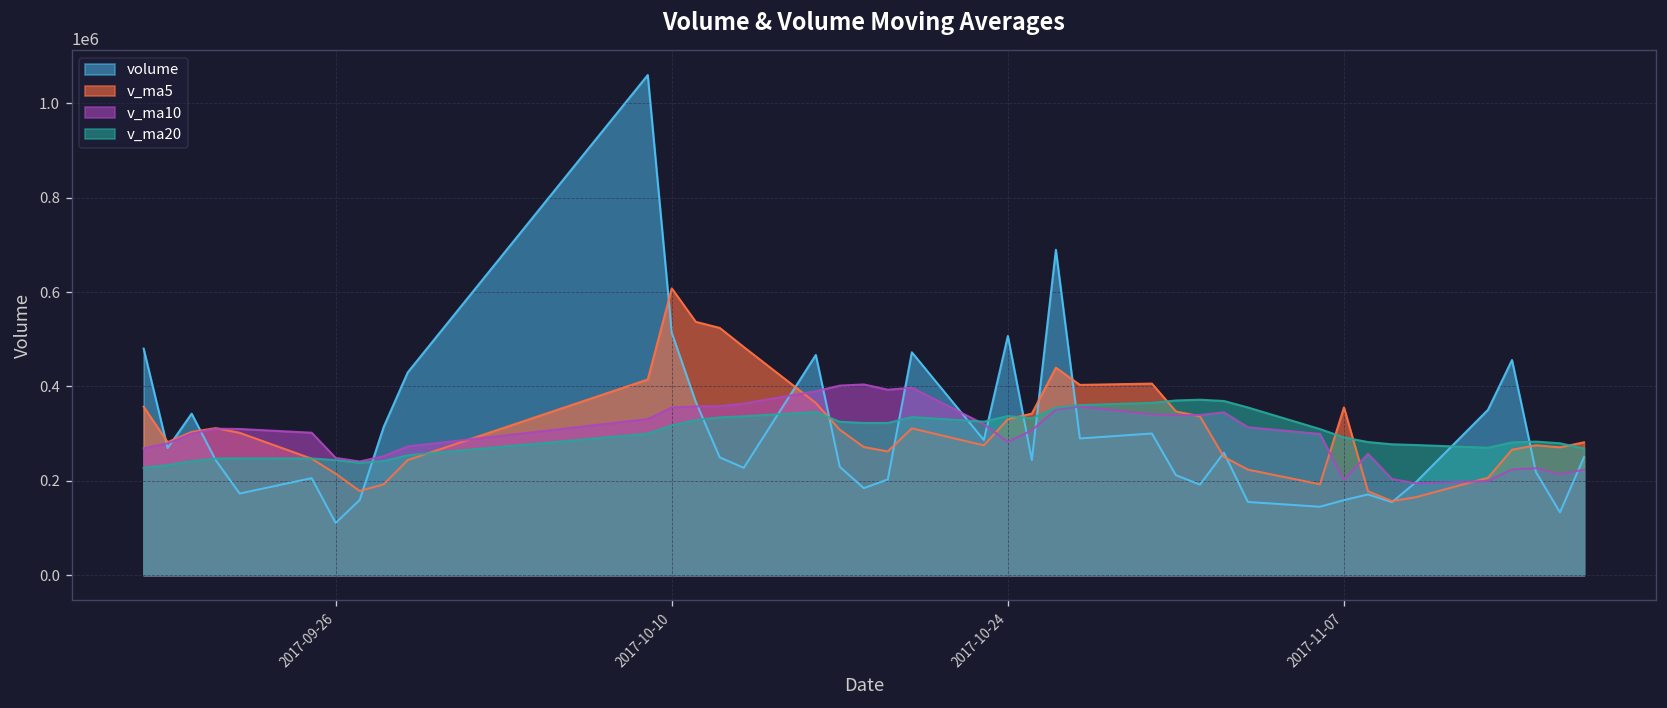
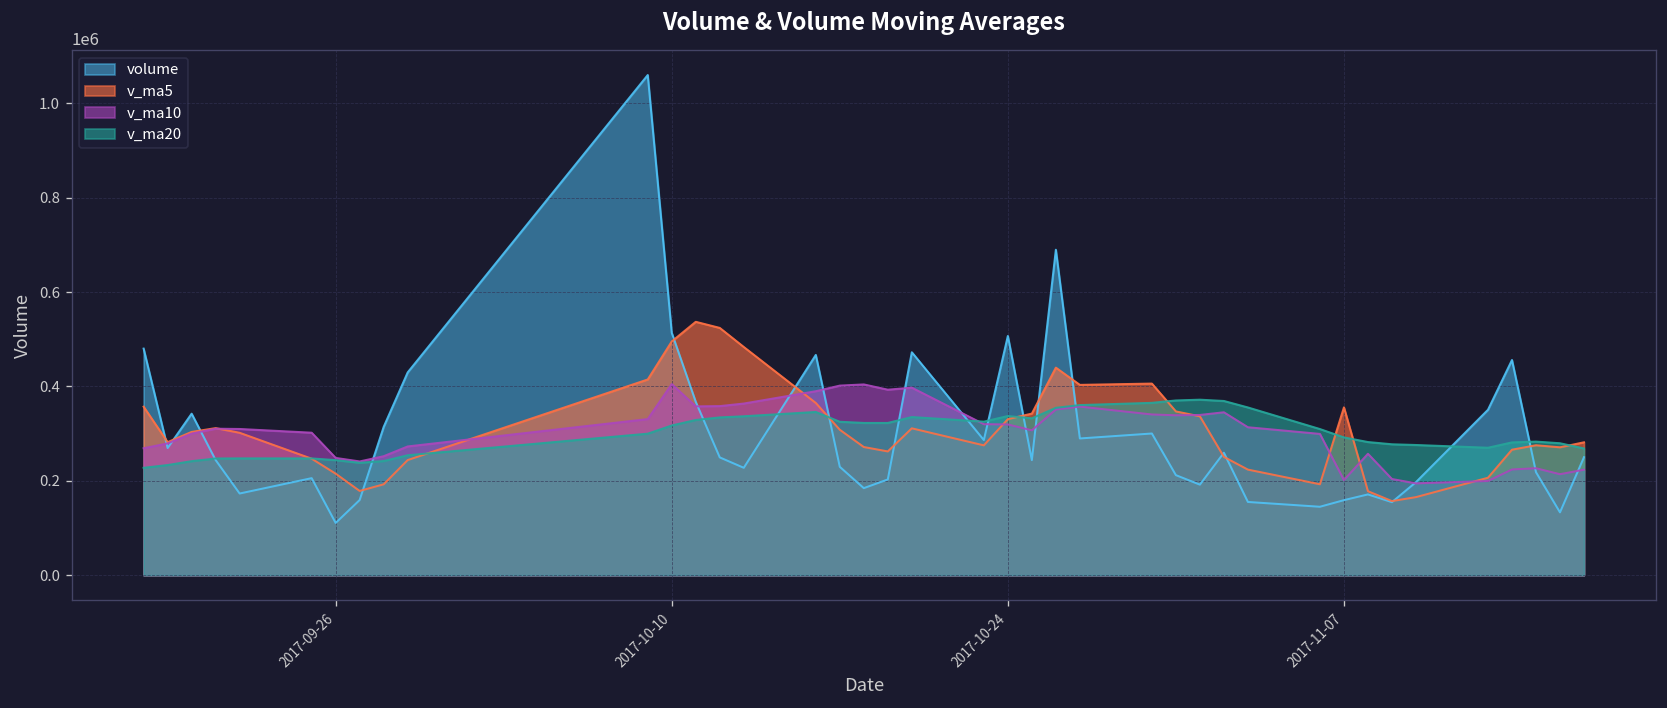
  {
    "v_ma5": {
      "2017-09-26": 220000,
-     "2017-10-10": 610000,
+     "2017-10-10": 500000,
      "2017-10-24": 330000,
      "2017-11-07": 360000
    },
    "v_ma10": {
-     "2017-10-10": 360000,
-     "2017-10-24": 280000,
+     "2017-10-10": 410000,
+     "2017-10-24": 320000,
      "2017-11-07": 200000
    }
  }
